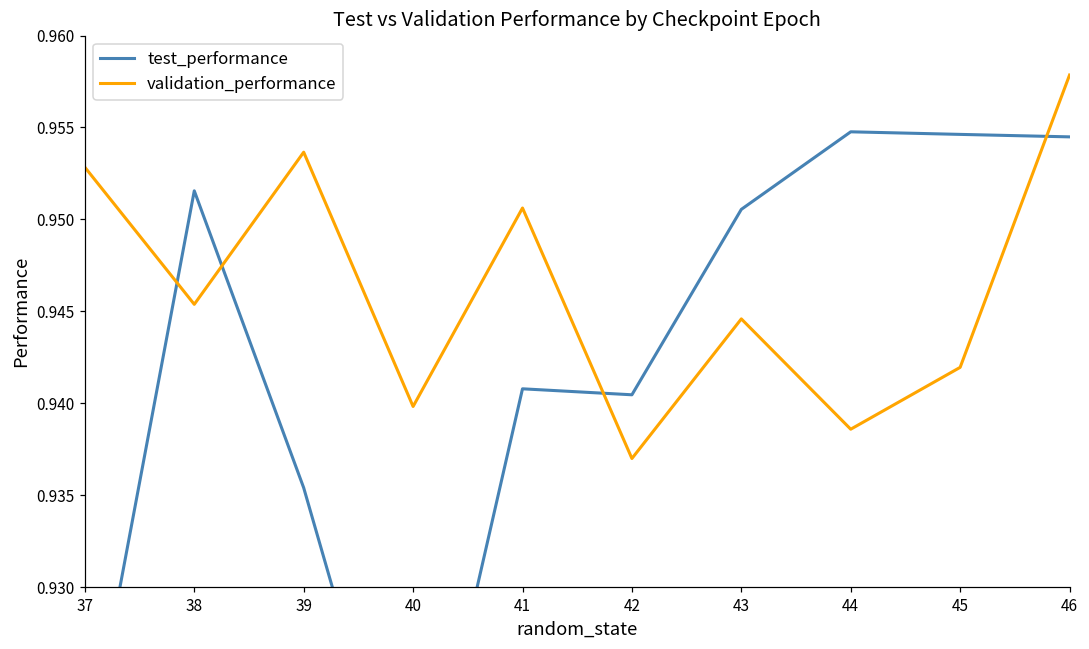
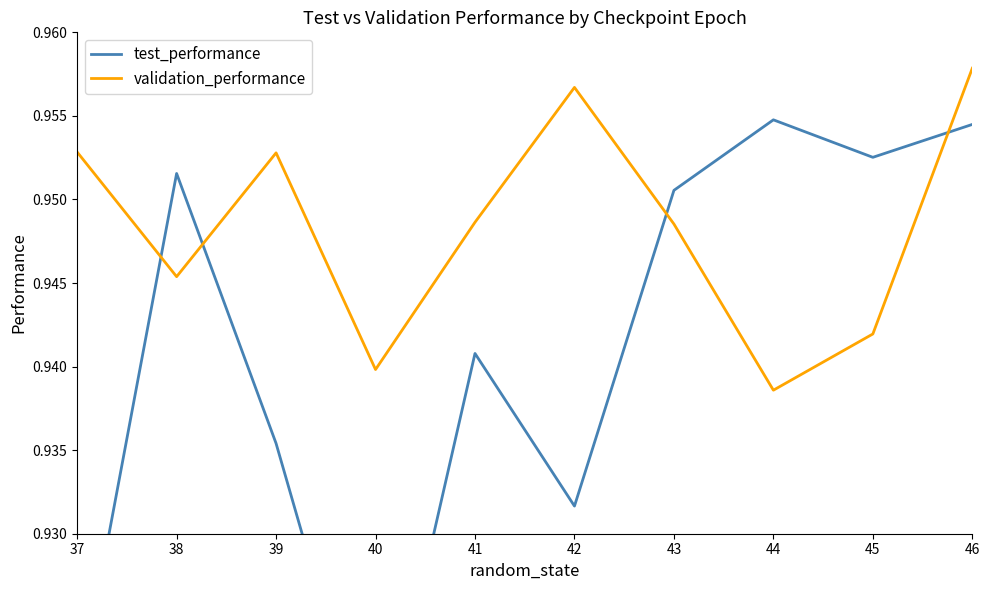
  {
    "test_performance": {
      "38": 0.9516,
      "39": 0.9354,
      "41": 0.9408,
-     "42": 0.9405,
+     "42": 0.9317,
      "43": 0.9505,
      "44": 0.9548,
-     "45": 0.9546,
+     "45": 0.9525,
      "46": 0.9545
    },
    "validation_performance": {
      "37": 0.9528,
      "38": 0.9454,
-     "39": 0.9537,
+     "39": 0.9528,
      "40": 0.9398,
-     "41": 0.9506,
-     "42": 0.9370,
-     "43": 0.9446,
+     "41": 0.9486,
+     "42": 0.9567,
+     "43": 0.9485,
      "44": 0.9386,
      "45": 0.9420,
      "46": 0.9579
    }
  }
